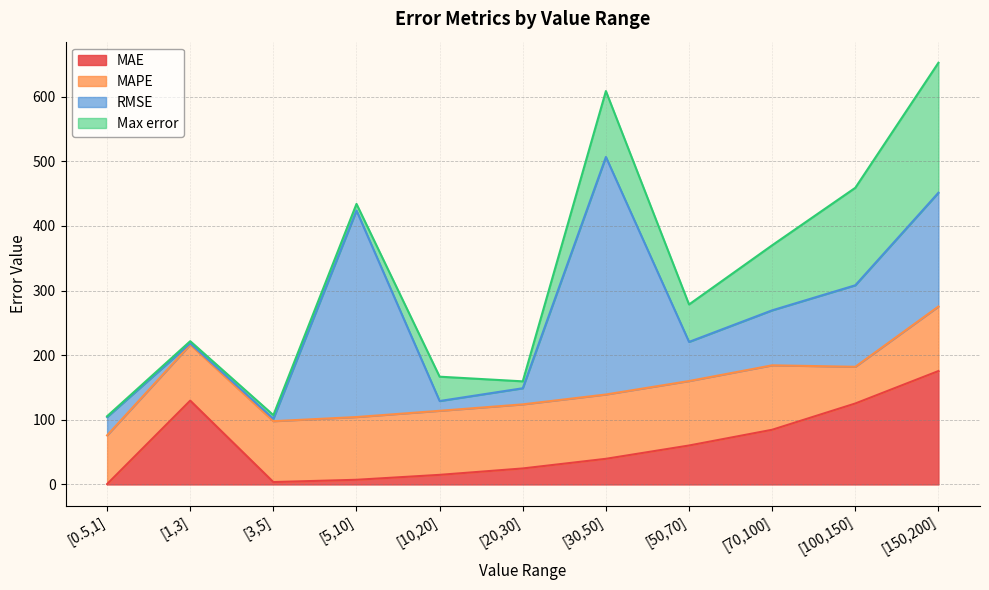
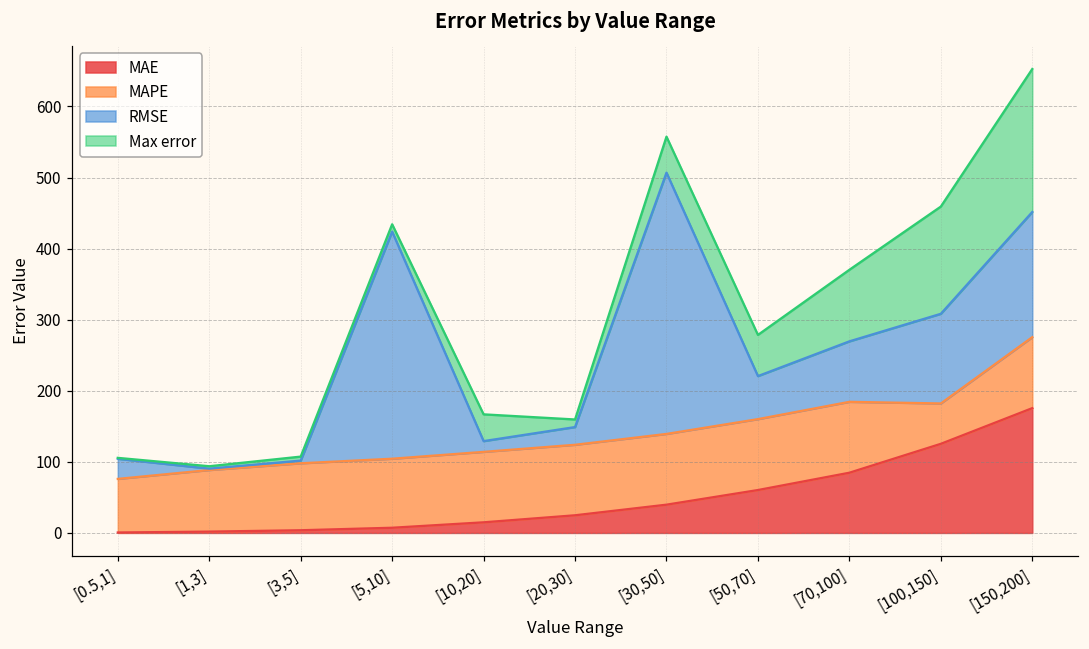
  {
    "MAE": {
      "[0.5,1]": 0,
-     "[1,3]": 130,
+     "[1,3]": 0,
      "[3,5]": 0,
      "[5,10]": 10,
      "[10,20]": 10,
      "[20,30]": 20,
      "[30,50]": 40,
      "[50,70]": 60,
      "[70,100]": 80,
      "[100,150]": 130,
      "[150,200]": 180
    },
    "MAPE": {
      "[0.5,1]": 80,
      "[5,10]": 100,
      "[10,20]": 100,
      "[20,30]": 100,
      "[30,50]": 100,
      "[50,70]": 100,
      "[70,100]": 100,
      "[100,150]": 60,
      "[150,200]": 100
    },
    "RMSE": {
      "[5,10]": 320,
      "[10,20]": 20,
      "[20,30]": 20,
      "[30,50]": 370,
      "[50,70]": 60,
      "[70,100]": 90,
      "[100,150]": 130,
      "[150,200]": 180
    },
    "Max error": {
      "[3,5]": 10,
      "[5,10]": 10,
      "[10,20]": 40,
      "[20,30]": 10,
-     "[30,50]": 100,
+     "[30,50]": 50,
      "[50,70]": 60,
      "[70,100]": 100,
      "[100,150]": 150,
      "[150,200]": 200
    }
  }
